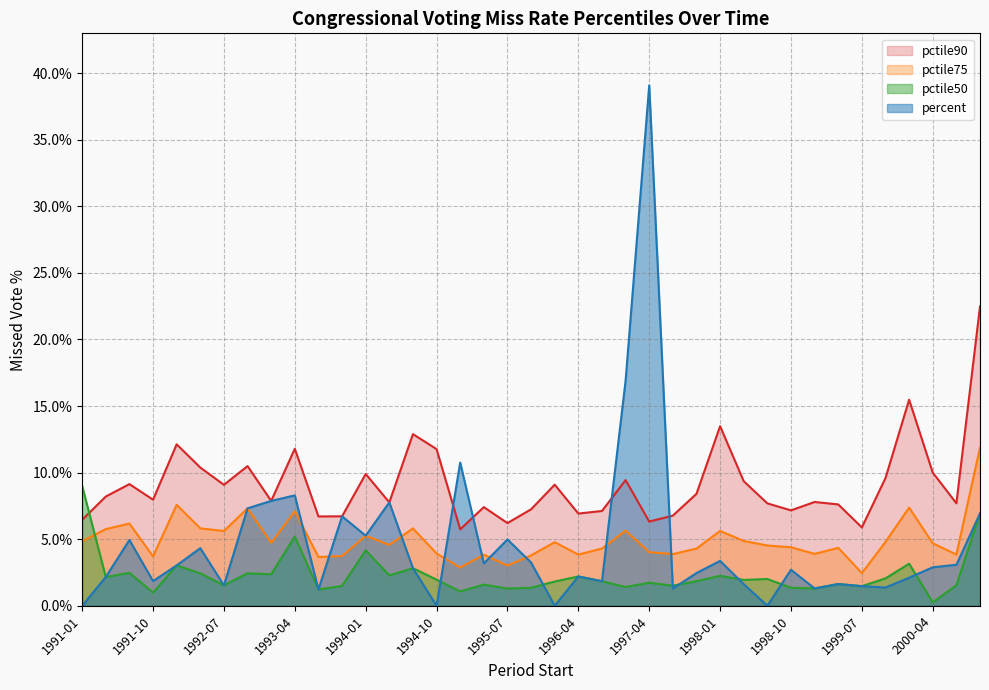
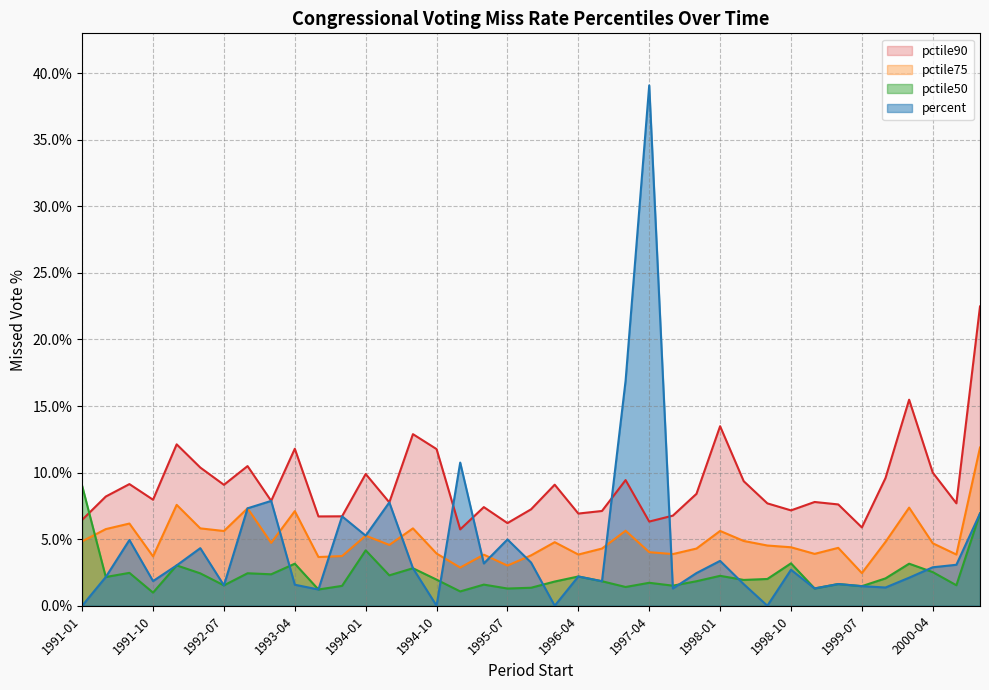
  {
    "pctile50": {
      "1991-01": "9.0%",
      "1991-10": "1.0%",
-     "1993-04": "5.2%",
+     "1993-04": "3.2%",
      "1994-01": "4.2%",
      "1994-10": "2.0%",
      "1995-07": "1.3%",
      "1997-04": "1.7%",
      "1998-01": "2.2%",
-     "1998-10": "1.4%",
-     "2000-04": "0.3%"
+     "1998-10": "3.2%",
+     "2000-04": "2.5%"
    },
    "percent": {
      "1991-01": "0.0%",
      "1991-10": "1.9%",
-     "1993-04": "8.3%",
+     "1993-04": "1.6%",
      "1994-10": "0.0%",
      "1995-07": "5.0%",
      "1997-04": "39.1%",
      "1998-01": "3.4%",
      "1998-10": "2.7%",
      "2000-04": "2.9%"
    }
  }
